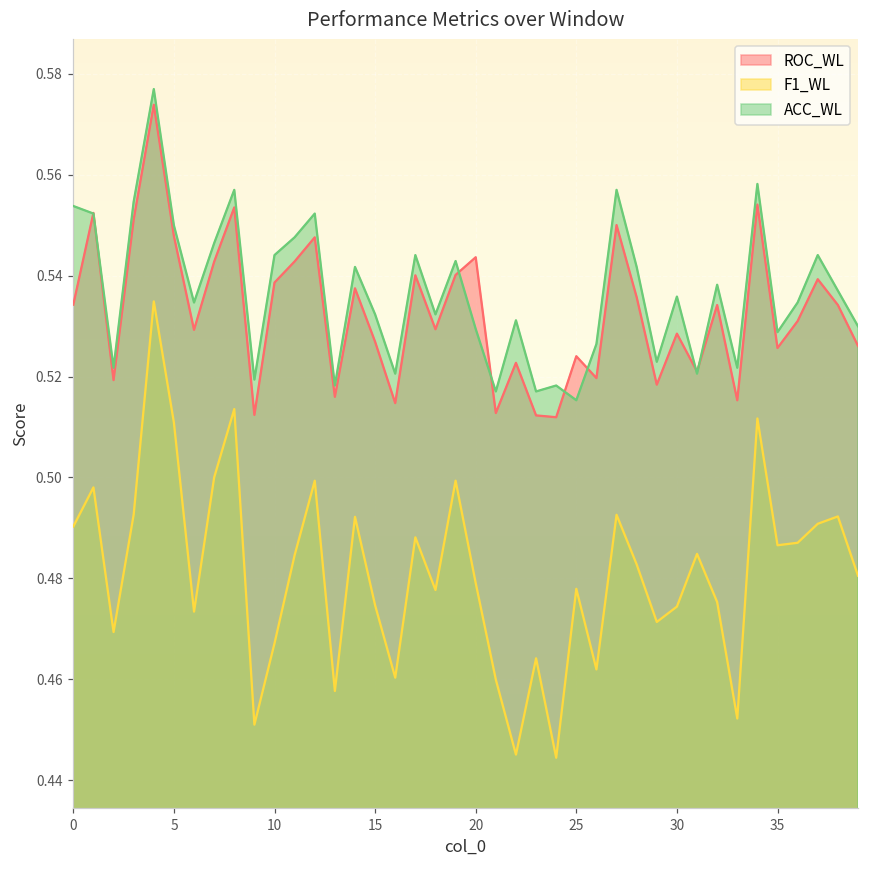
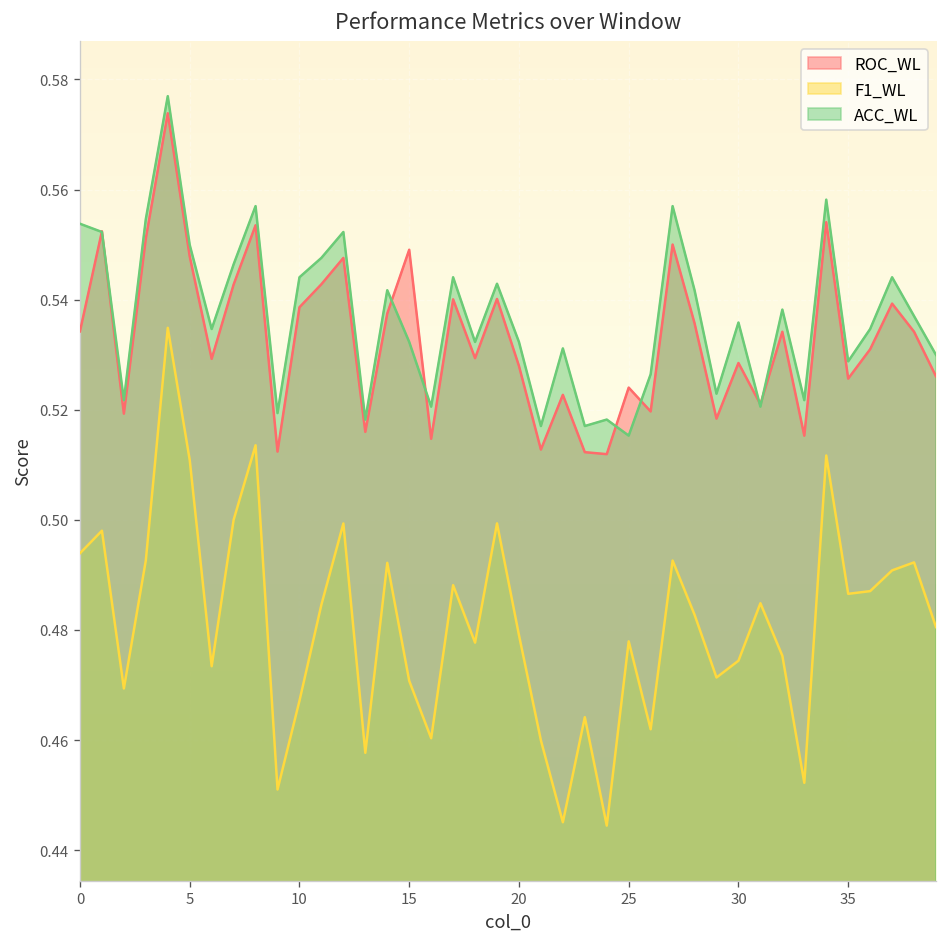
  {
    "ROC_WL": {
      "0": 0.534,
      "5": 0.548,
      "10": 0.539,
-     "15": 0.527,
-     "20": 0.544,
+     "15": 0.549,
+     "20": 0.528,
      "25": 0.524,
      "30": 0.528,
      "35": 0.526
    },
    "F1_WL": {
-     "0": 0.490,
+     "0": 0.494,
      "5": 0.511,
      "10": 0.467,
-     "15": 0.475,
+     "15": 0.471,
      "20": 0.479,
      "25": 0.478,
      "30": 0.474,
      "35": 0.487
    },
    "ACC_WL": {
      "0": 0.554,
      "5": 0.550,
      "10": 0.544,
      "15": 0.532,
-     "20": 0.529,
+     "20": 0.532,
      "25": 0.515,
      "30": 0.536,
      "35": 0.529
    }
  }
